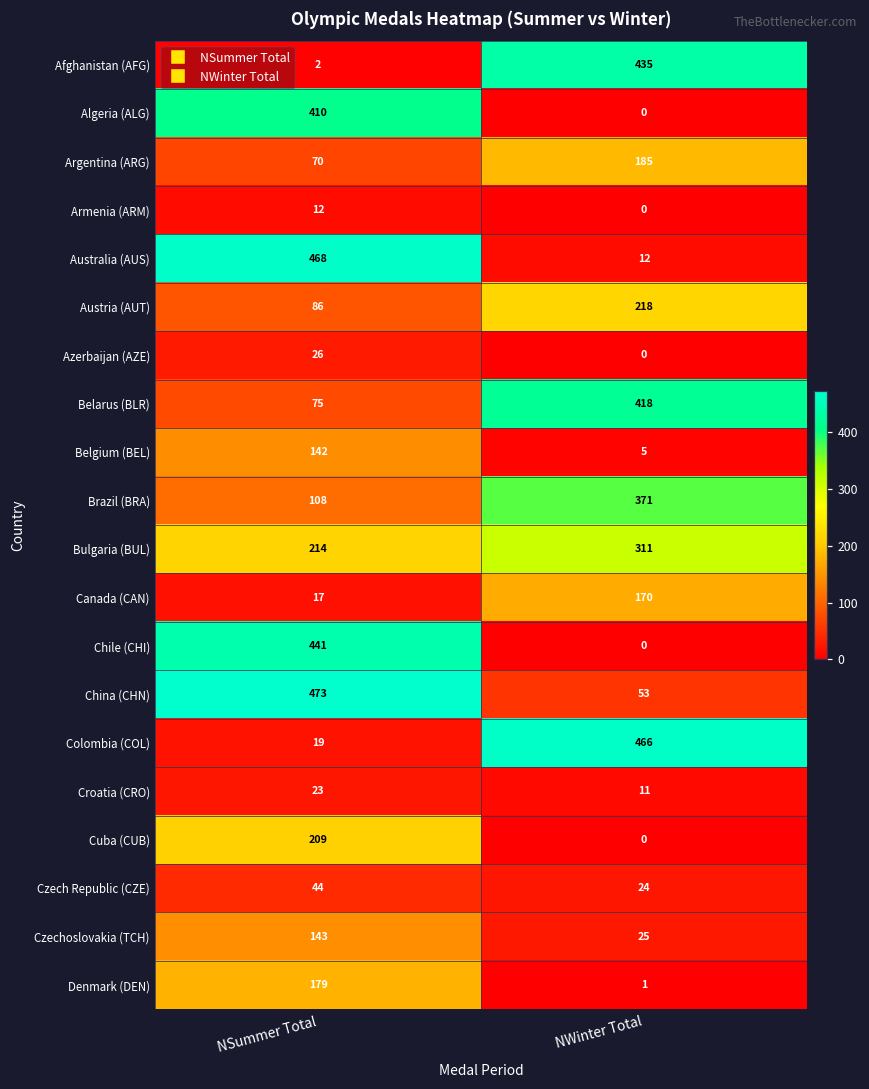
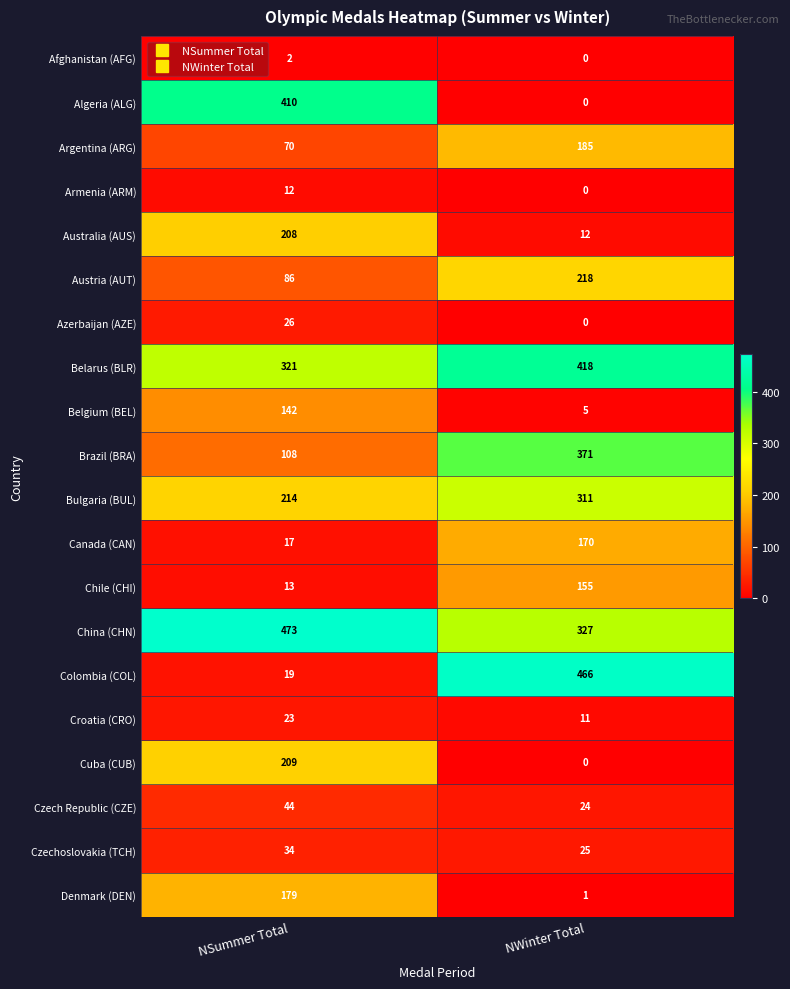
  {
    "Afghanistan (AFG)": {
      "NSummer Total": 2,
-     "NWinter Total": 435
+     "NWinter Total": 0
    },
    "Algeria (ALG)": {
      "NSummer Total": 410,
      "NWinter Total": 0
    },
    "Argentina (ARG)": {
      "NSummer Total": 70,
      "NWinter Total": 185
    },
    "Armenia (ARM)": {
      "NSummer Total": 12,
      "NWinter Total": 0
    },
    "Australia (AUS)": {
-     "NSummer Total": 468,
+     "NSummer Total": 208,
      "NWinter Total": 12
    },
    "Austria (AUT)": {
      "NSummer Total": 86,
      "NWinter Total": 218
    },
    "Azerbaijan (AZE)": {
      "NSummer Total": 26,
      "NWinter Total": 0
    },
    "Belarus (BLR)": {
-     "NSummer Total": 75,
+     "NSummer Total": 321,
      "NWinter Total": 418
    },
    "Belgium (BEL)": {
      "NSummer Total": 142,
      "NWinter Total": 5
    },
    "Brazil (BRA)": {
      "NSummer Total": 108,
      "NWinter Total": 371
    },
    "Bulgaria (BUL)": {
      "NSummer Total": 214,
      "NWinter Total": 311
    },
    "Canada (CAN)": {
      "NSummer Total": 17,
      "NWinter Total": 170
    },
    "Chile (CHI)": {
-     "NSummer Total": 441,
-     "NWinter Total": 0
+     "NSummer Total": 13,
+     "NWinter Total": 155
    },
    "China (CHN)": {
      "NSummer Total": 473,
-     "NWinter Total": 53
+     "NWinter Total": 327
    },
    "Colombia (COL)": {
      "NSummer Total": 19,
      "NWinter Total": 466
    },
    "Croatia (CRO)": {
      "NSummer Total": 23,
      "NWinter Total": 11
    },
    "Cuba (CUB)": {
      "NSummer Total": 209,
      "NWinter Total": 0
    },
    "Czech Republic (CZE)": {
      "NSummer Total": 44,
      "NWinter Total": 24
    },
    "Czechoslovakia (TCH)": {
-     "NSummer Total": 143,
+     "NSummer Total": 34,
      "NWinter Total": 25
    },
    "Denmark (DEN)": {
      "NSummer Total": 179,
      "NWinter Total": 1
    }
  }
